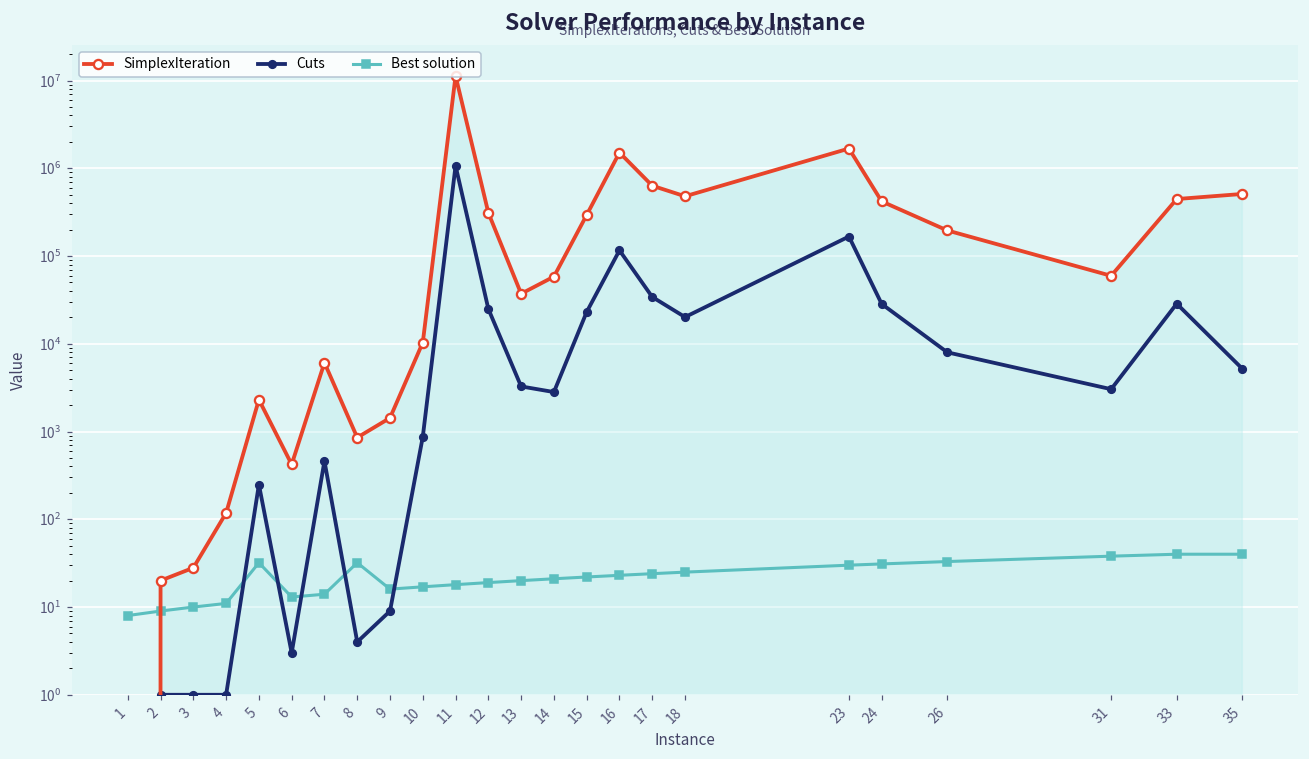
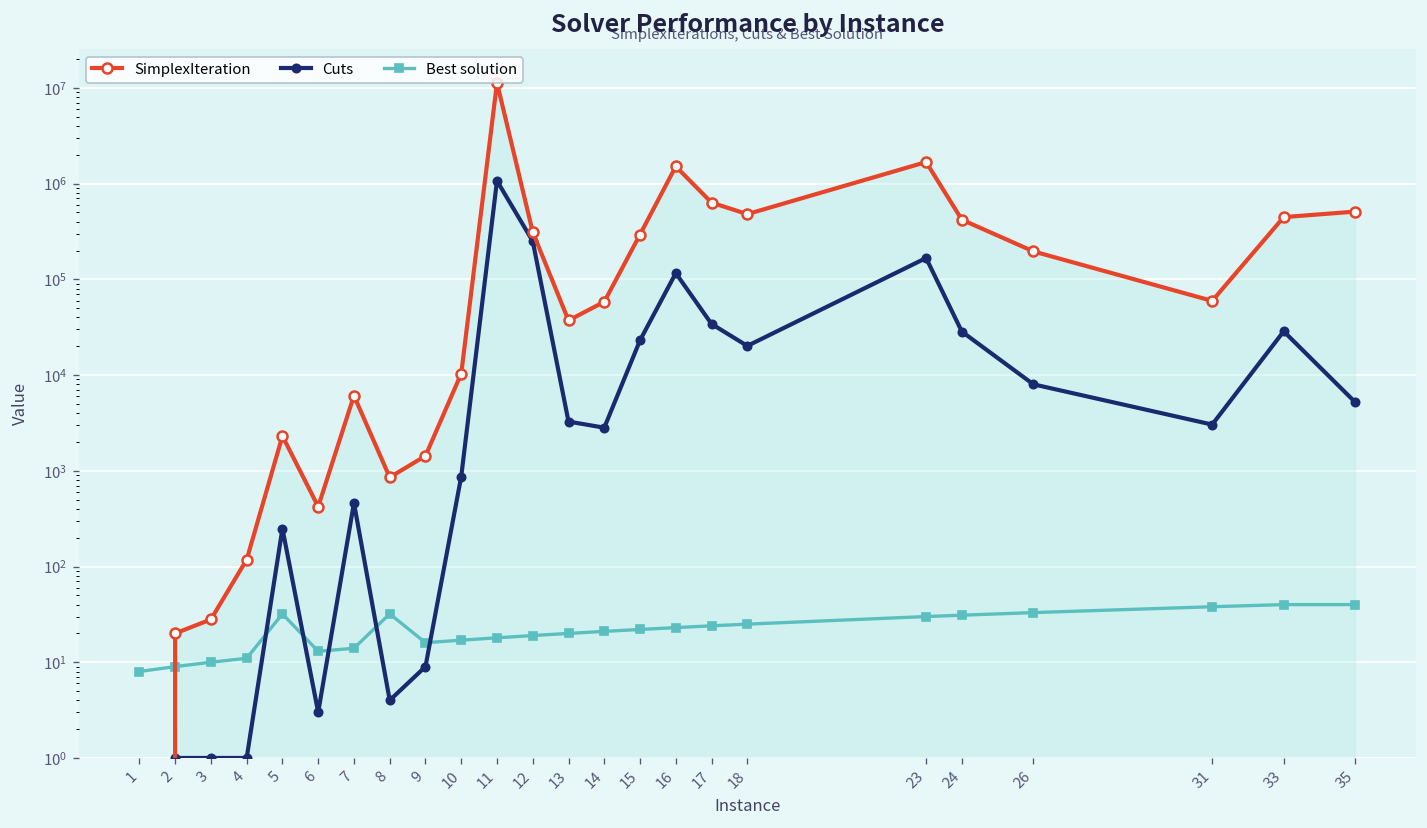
  {
    "SimplexIteration": {
      "2": 20,
      "3": 28,
      "4": 120,
      "5": 2300,
      "6": 400,
      "7": 6000,
      "8": 900,
      "9": 1400,
      "10": 10000,
      "12": 310000,
      "13": 40000,
      "14": 60000,
      "15": 290000,
      "16": 1500000,
      "17": 600000,
      "18": 500000,
      "23": 1700000,
      "24": 400000,
      "26": 200000,
      "31": 60000,
      "33": 400000,
      "35": 500000
    },
    "Cuts": {
      "2": 1,
      "3": 1,
      "4": 1,
      "5": 250,
      "6": 3,
      "7": 500,
      "8": 4,
      "9": 9,
      "10": 900,
      "11": 1100000,
-     "12": 25000,
+     "12": 250000,
      "13": 3300,
      "14": 2800,
      "15": 23000,
      "16": 120000,
      "17": 34000,
      "18": 20000,
      "23": 170000,
      "24": 28000,
      "26": 8000,
      "31": 3000,
      "33": 29000,
      "35": 5000
    },
    "Best solution": {
      "1": 8,
      "2": 9,
      "3": 10,
      "4": 11,
      "5": 32,
      "6": 13,
      "7": 14,
      "8": 32,
      "9": 16,
      "10": 17,
      "11": 18,
      "12": 19,
      "13": 20,
      "14": 21,
      "15": 22,
      "16": 23,
      "17": 24,
      "18": 25,
      "23": 30,
      "24": 31,
      "26": 33,
      "31": 40,
      "33": 40,
      "35": 40
    }
  }
